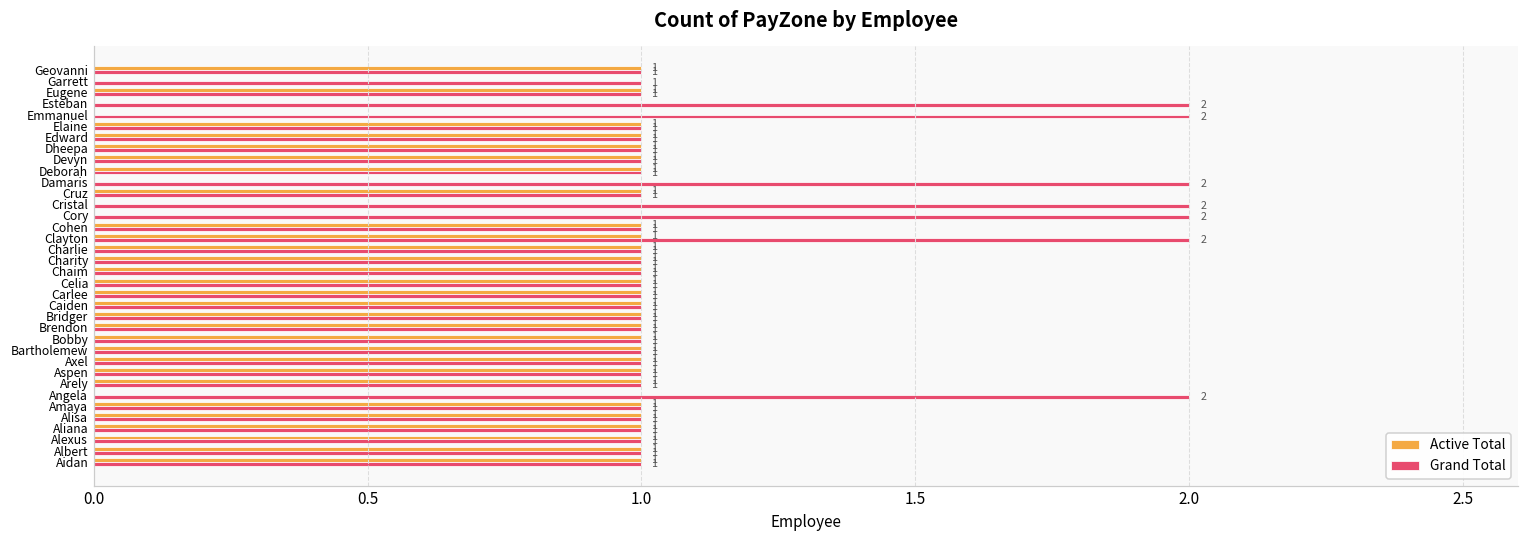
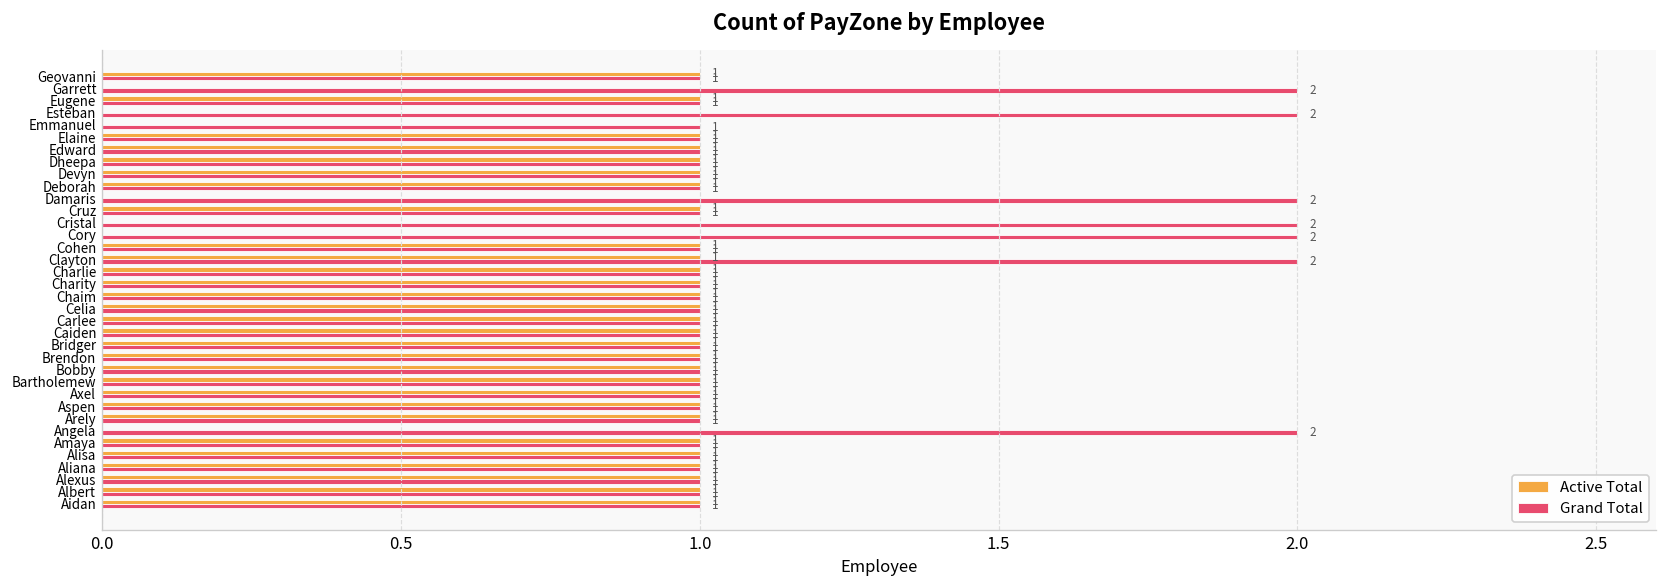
  {
    "Active Total": {
      "Garrett": 0.00,
      "Esteban": 0.00,
      "Emmanuel": 0.00,
      "Damaris": 0.00,
      "Cristal": 0.00,
      "Cory": 0.00,
      "Angela": 0.00
    },
    "Grand Total": {
-     "Garrett": 1,
+     "Garrett": 2,
      "Esteban": 2,
-     "Emmanuel": 2,
+     "Emmanuel": 1,
      "Damaris": 2,
      "Cristal": 2,
      "Cory": 2,
      "Clayton": 2,
      "Angela": 2
    }
  }
